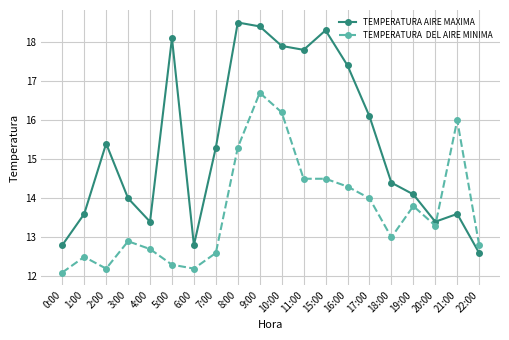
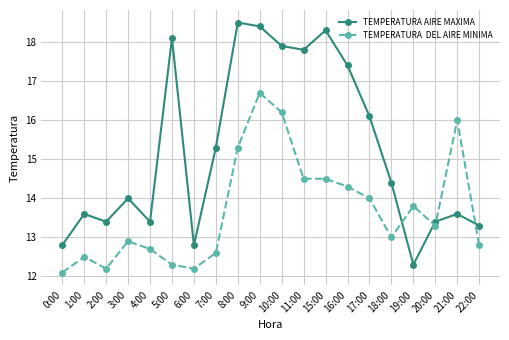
  {
    "TEMPERATURA AIRE MAXIMA": {
      "0:00": 12.8,
      "1:00": 13.6,
-     "2:00": 15.4,
+     "2:00": 13.4,
      "3:00": 14.0,
      "4:00": 13.4,
      "5:00": 18.1,
      "6:00": 12.8,
      "7:00": 15.3,
      "8:00": 18.5,
      "9:00": 18.4,
      "10:00": 17.9,
      "11:00": 17.8,
      "15:00": 18.3,
      "16:00": 17.4,
      "17:00": 16.1,
      "18:00": 14.4,
-     "19:00": 14.1,
+     "19:00": 12.3,
      "20:00": 13.4,
      "21:00": 13.6,
-     "22:00": 12.6
+     "22:00": 13.3
    },
    "TEMPERATURA DEL AIRE MINIMA": {
      "0:00": 12.1,
      "1:00": 12.5,
      "2:00": 12.2,
      "3:00": 12.9,
      "4:00": 12.7,
      "5:00": 12.3,
      "6:00": 12.2,
      "7:00": 12.6,
      "8:00": 15.3,
      "9:00": 16.7,
      "10:00": 16.2,
      "11:00": 14.5,
      "15:00": 14.5,
      "16:00": 14.3,
      "17:00": 14.0,
      "18:00": 13.0,
      "19:00": 13.8,
      "20:00": 13.3,
      "21:00": 16.0,
      "22:00": 12.8
    }
  }
